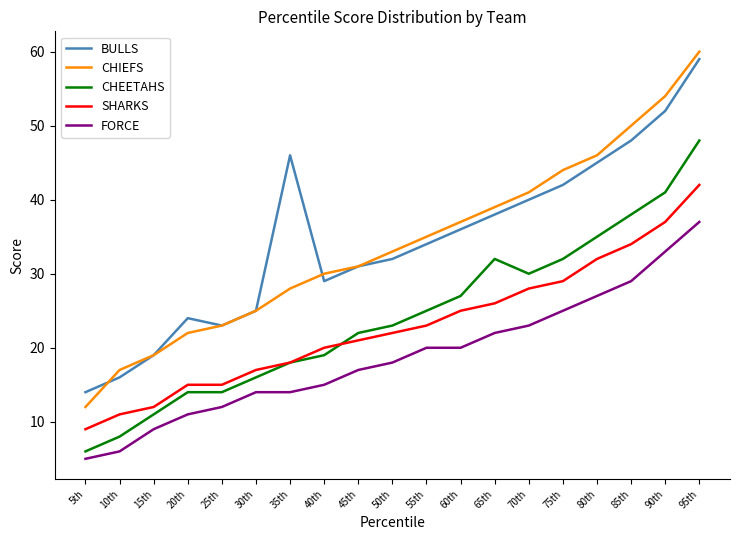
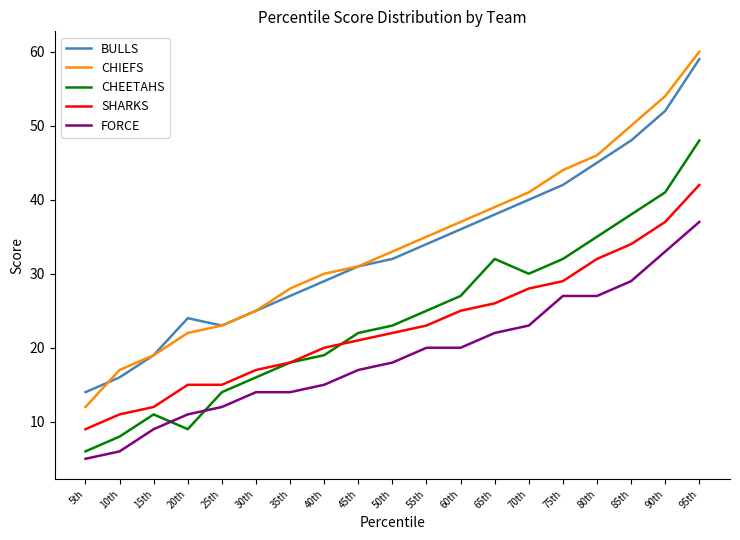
  {
    "BULLS": {
      "5th": 14,
      "10th": 16,
      "20th": 24,
-     "35th": 46,
+     "35th": 27,
      "40th": 29,
      "50th": 32,
      "55th": 34,
      "60th": 36,
      "65th": 38,
      "70th": 40,
      "75th": 42,
      "80th": 45,
      "85th": 48,
      "90th": 52,
      "95th": 59
    },
    "CHIEFS": {
      "5th": 12,
      "10th": 17,
      "20th": 22,
      "35th": 28,
      "40th": 30,
      "50th": 33,
      "55th": 35,
      "60th": 37,
      "65th": 39,
      "70th": 41,
      "75th": 44,
      "80th": 46,
      "85th": 50,
      "90th": 54,
      "95th": 60
    },
    "CHEETAHS": {
      "5th": 6,
      "10th": 8,
      "15th": 11,
-     "20th": 14,
+     "20th": 9,
      "25th": 14,
      "30th": 16,
      "40th": 19,
      "45th": 22,
      "50th": 23,
      "55th": 25,
      "60th": 27,
      "65th": 32,
      "70th": 30,
      "75th": 32,
      "80th": 35,
      "85th": 38,
      "90th": 41,
      "95th": 48
    },
    "SHARKS": {
      "5th": 9,
      "10th": 11,
      "15th": 12,
      "20th": 15,
      "25th": 15,
      "30th": 17,
      "40th": 20,
      "45th": 21,
      "50th": 22,
      "55th": 23,
      "60th": 25,
      "65th": 26,
      "70th": 28,
      "75th": 29,
      "80th": 32,
      "85th": 34,
      "90th": 37,
      "95th": 42
    },
    "FORCE": {
      "5th": 5,
      "10th": 6,
      "15th": 9,
      "20th": 11,
      "25th": 12,
      "30th": 14,
      "35th": 14,
      "40th": 15,
      "45th": 17,
      "50th": 18,
      "55th": 20,
      "60th": 20,
      "65th": 22,
      "70th": 23,
-     "75th": 25,
+     "75th": 27,
      "80th": 27,
      "85th": 29,
      "90th": 33,
      "95th": 37
    }
  }
